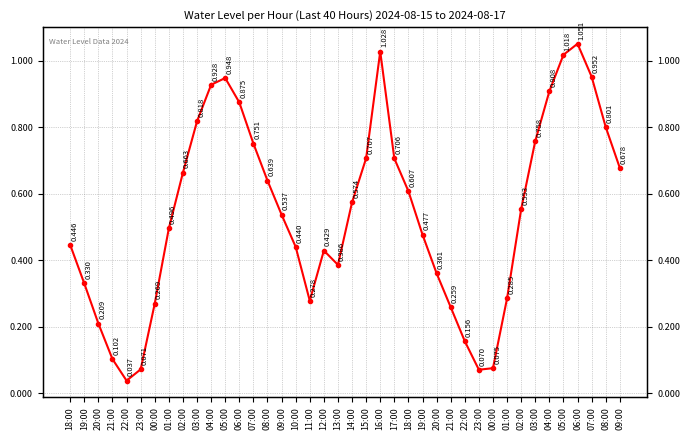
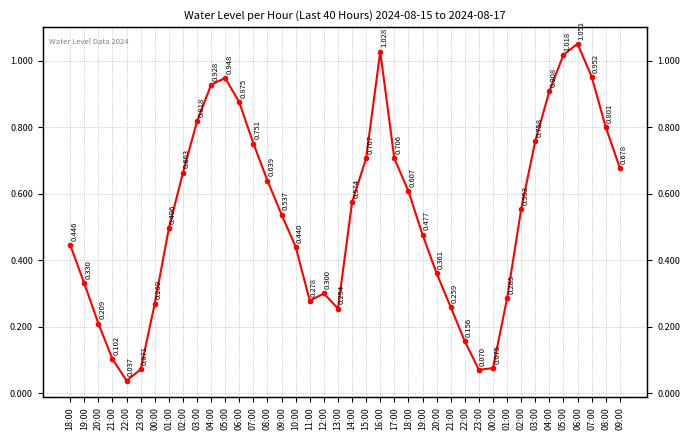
  {
    "10:00": 0.440,
    "11:00": 0.278,
-   "12:00": 0.429,
-   "13:00": 0.386,
+   "12:00": 0.300,
+   "13:00": 0.254,
    "14:00": 0.574,
    "15:00": 0.707,
    "16:00": 1.028,
    "17:00": 0.706
  }
